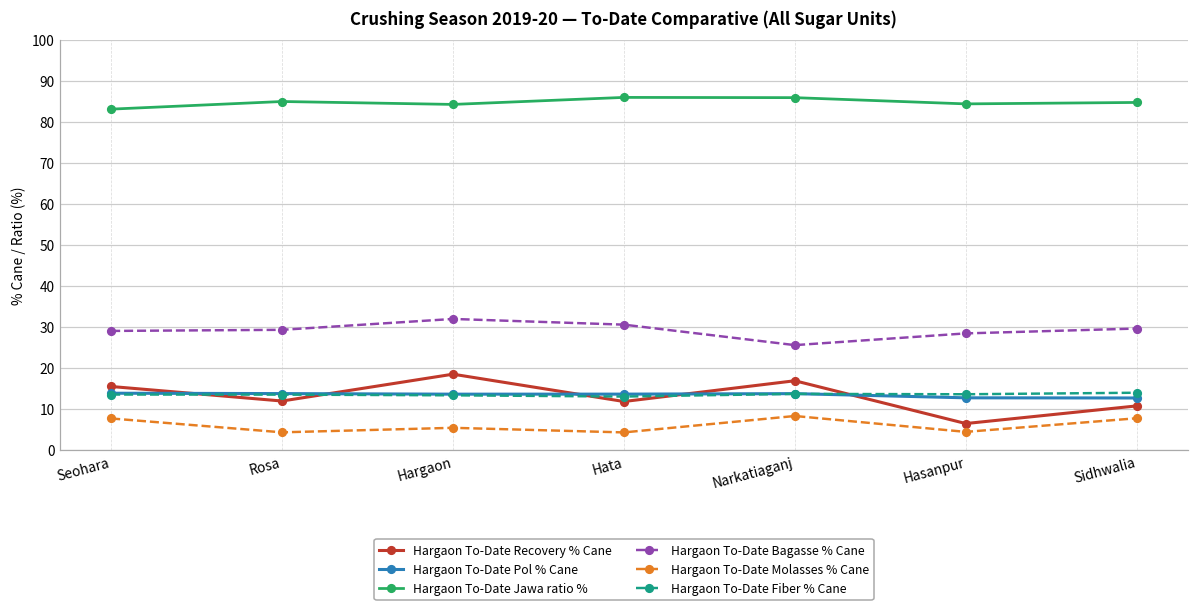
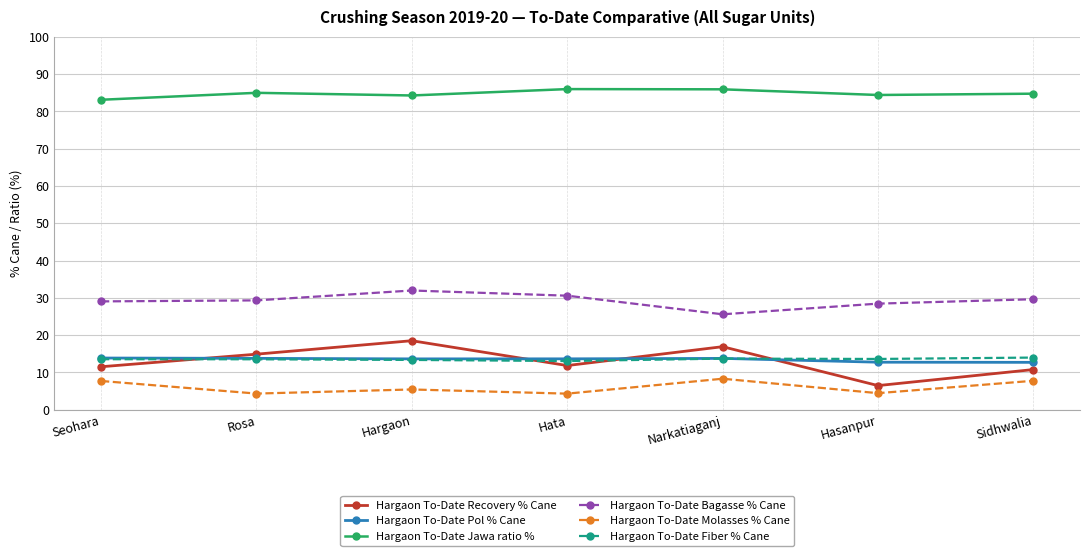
  {
    "Hargaon To-Date Recovery % Cane": {
-     "Seohara": 16,
-     "Rosa": 12,
+     "Seohara": 12,
+     "Rosa": 15,
      "Hargaon": 19,
      "Hata": 12,
      "Narkatiaganj": 17,
      "Hasanpur": 6,
      "Sidhwalia": 11
    },
    "Hargaon To-Date Pol % Cane": {
      "Hasanpur": 13,
      "Sidhwalia": 13
    },
    "Hargaon To-Date Bagasse % Cane": {
      "Seohara": 29,
      "Rosa": 29,
      "Hargaon": 32,
      "Hata": 31,
      "Narkatiaganj": 26,
      "Hasanpur": 28,
      "Sidhwalia": 30
    },
    "Hargaon To-Date Molasses % Cane": {
      "Seohara": 8,
      "Rosa": 4,
      "Hargaon": 5,
      "Hata": 4,
      "Narkatiaganj": 8,
      "Hasanpur": 4,
      "Sidhwalia": 8
    }
  }
